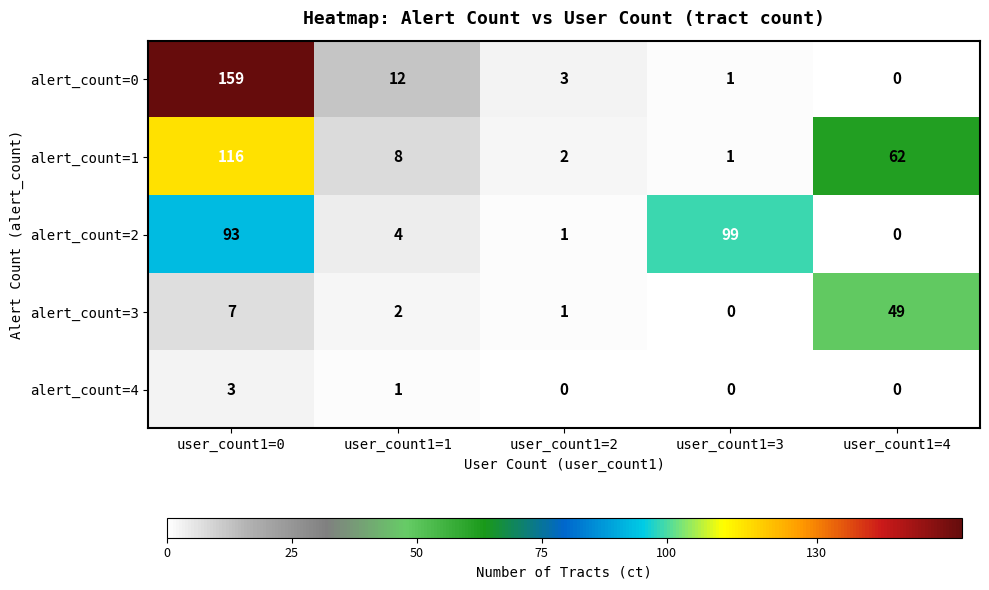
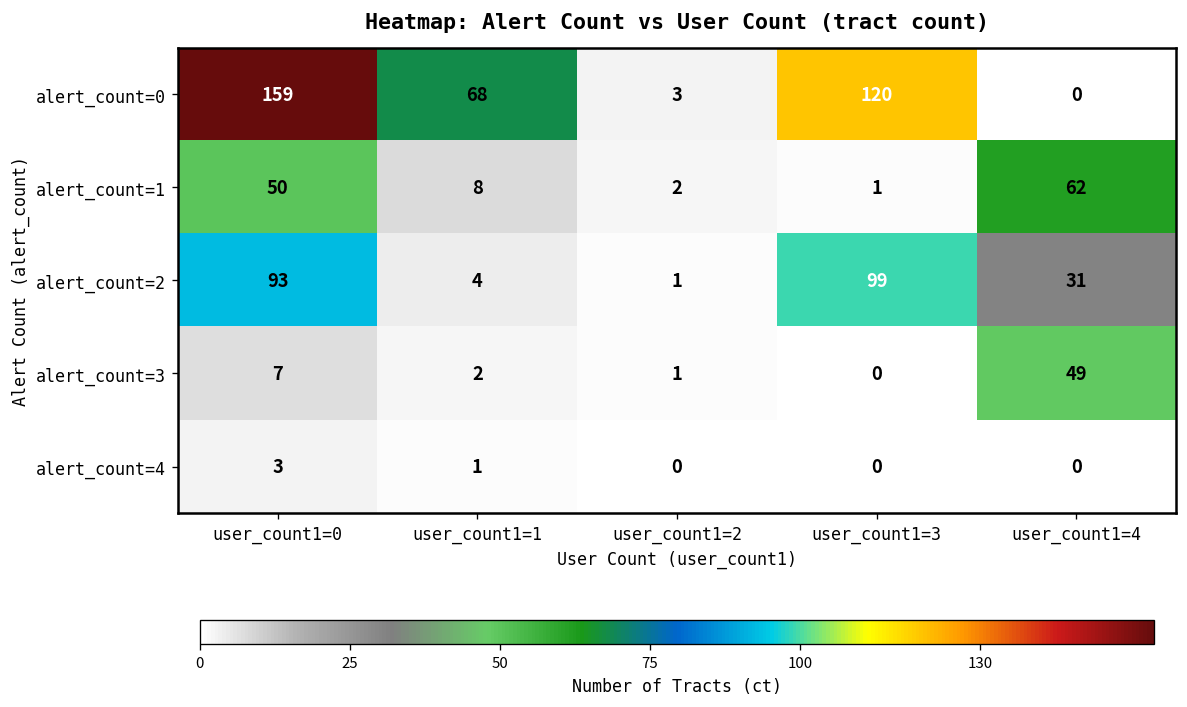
  {
    "alert_count=0": {
      "user_count1=0": 159,
-     "user_count1=1": 12,
+     "user_count1=1": 68,
      "user_count1=2": 3,
-     "user_count1=3": 1,
+     "user_count1=3": 120,
      "user_count1=4": 0
    },
    "alert_count=1": {
-     "user_count1=0": 116,
+     "user_count1=0": 50,
      "user_count1=1": 8,
      "user_count1=2": 2,
      "user_count1=3": 1,
      "user_count1=4": 62
    },
    "alert_count=2": {
      "user_count1=0": 93,
      "user_count1=1": 4,
      "user_count1=2": 1,
      "user_count1=3": 99,
-     "user_count1=4": 0
+     "user_count1=4": 31
    },
    "alert_count=3": {
      "user_count1=0": 7,
      "user_count1=1": 2,
      "user_count1=2": 1,
      "user_count1=3": 0,
      "user_count1=4": 49
    },
    "alert_count=4": {
      "user_count1=0": 3,
      "user_count1=1": 1,
      "user_count1=2": 0,
      "user_count1=3": 0,
      "user_count1=4": 0
    }
  }
